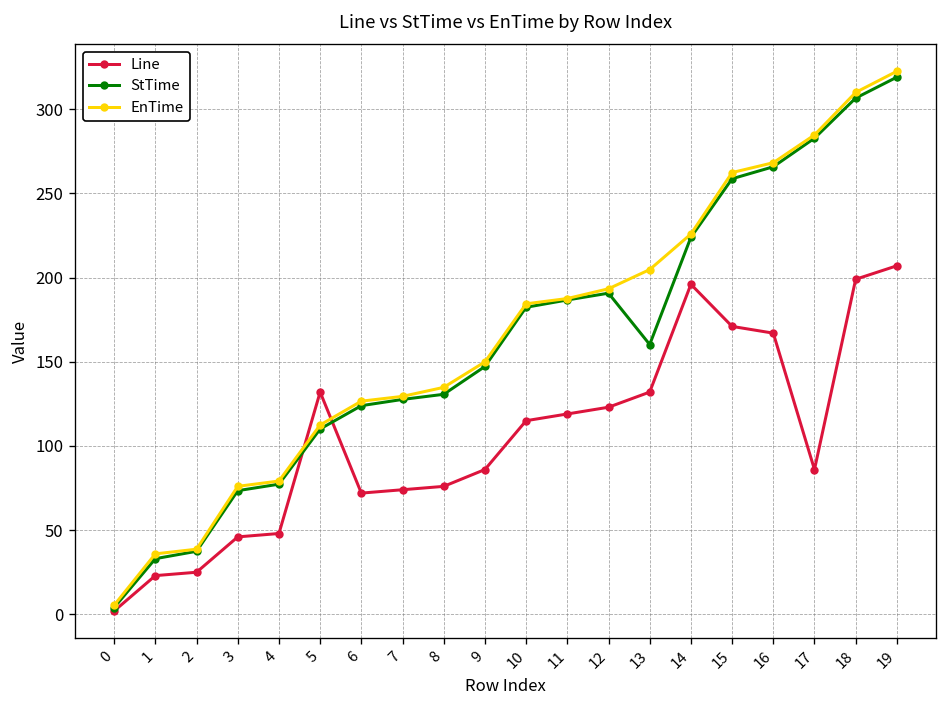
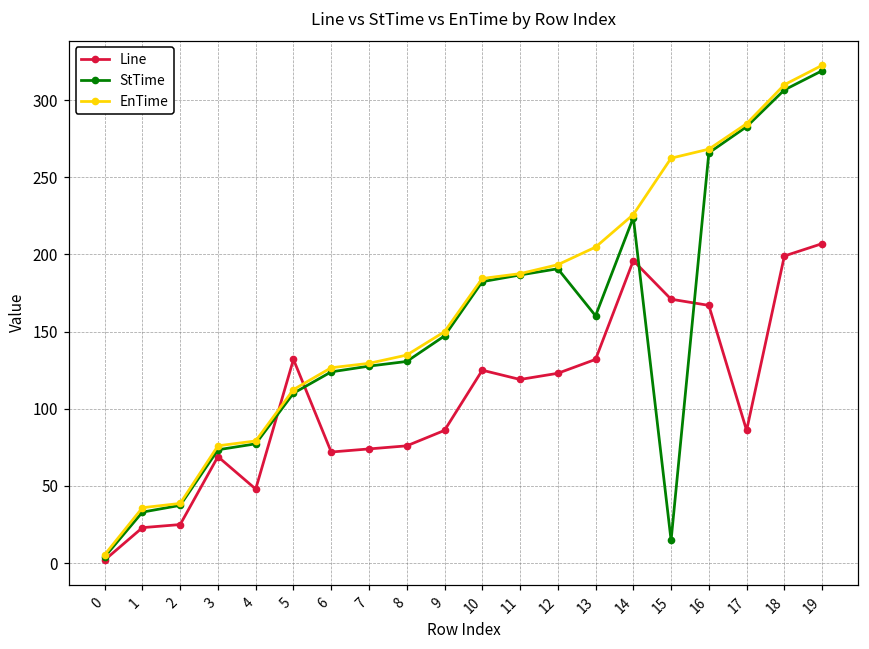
  {
    "Line": {
      "0": 2,
      "1": 23,
      "2": 25,
-     "3": 46,
+     "3": 69,
      "4": 48,
      "5": 132,
      "6": 72,
      "7": 74,
      "8": 76,
      "9": 86,
-     "10": 115,
+     "10": 125,
      "11": 119,
      "12": 123,
      "13": 132,
      "14": 196,
      "15": 171,
      "16": 167,
      "17": 86,
      "18": 199,
      "19": 207
    },
    "StTime": {
      "1": 33,
      "3": 73,
      "4": 77,
      "5": 110,
      "6": 124,
      "8": 131,
      "9": 147,
      "10": 182,
      "12": 191,
      "13": 160,
      "14": 224,
-     "15": 259,
+     "15": 15,
      "16": 266,
      "17": 283,
      "18": 307,
      "19": 319
    },
    "EnTime": {
      "1": 36,
      "3": 76,
      "4": 79,
      "5": 112,
      "6": 127,
      "8": 135,
      "9": 150,
      "10": 184,
      "12": 193,
      "13": 205,
      "14": 226,
      "15": 262,
      "16": 268,
      "17": 285,
      "18": 310,
      "19": 323
    }
  }
